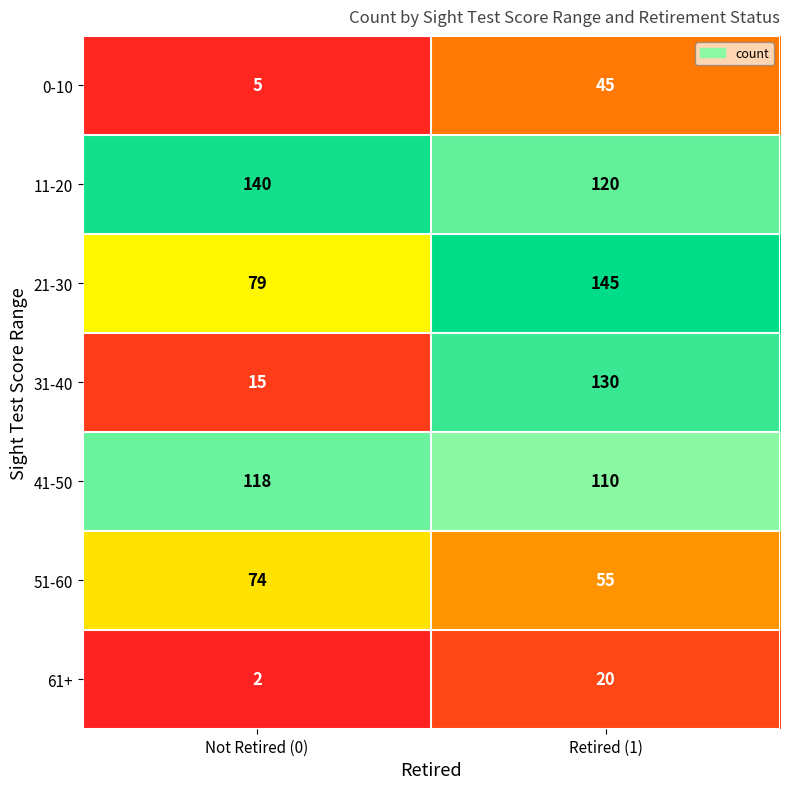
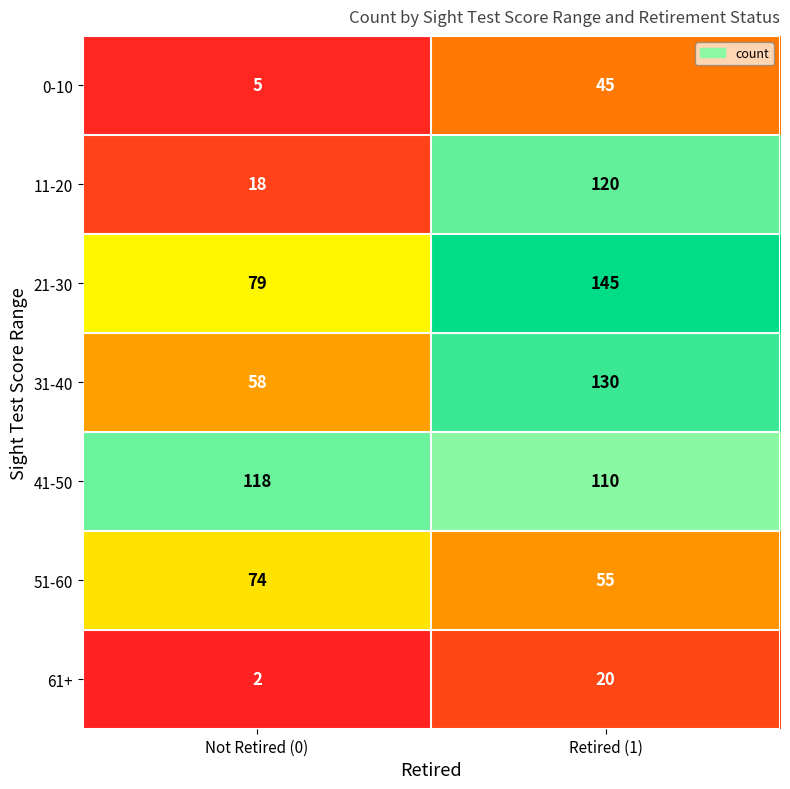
  {
    "0-10": {
      "Not Retired (0)": 5,
      "Retired (1)": 45
    },
    "11-20": {
-     "Not Retired (0)": 140,
+     "Not Retired (0)": 18,
      "Retired (1)": 120
    },
    "21-30": {
      "Not Retired (0)": 79,
      "Retired (1)": 145
    },
    "31-40": {
-     "Not Retired (0)": 15,
+     "Not Retired (0)": 58,
      "Retired (1)": 130
    },
    "41-50": {
      "Not Retired (0)": 118,
      "Retired (1)": 110
    },
    "51-60": {
      "Not Retired (0)": 74,
      "Retired (1)": 55
    },
    "61+": {
      "Not Retired (0)": 2,
      "Retired (1)": 20
    }
  }
